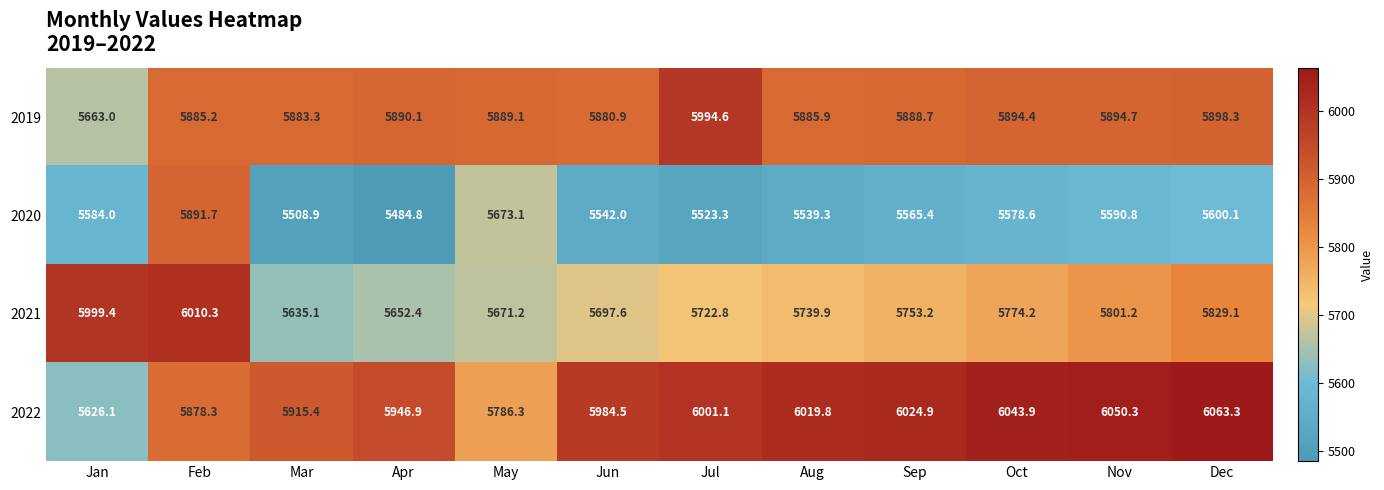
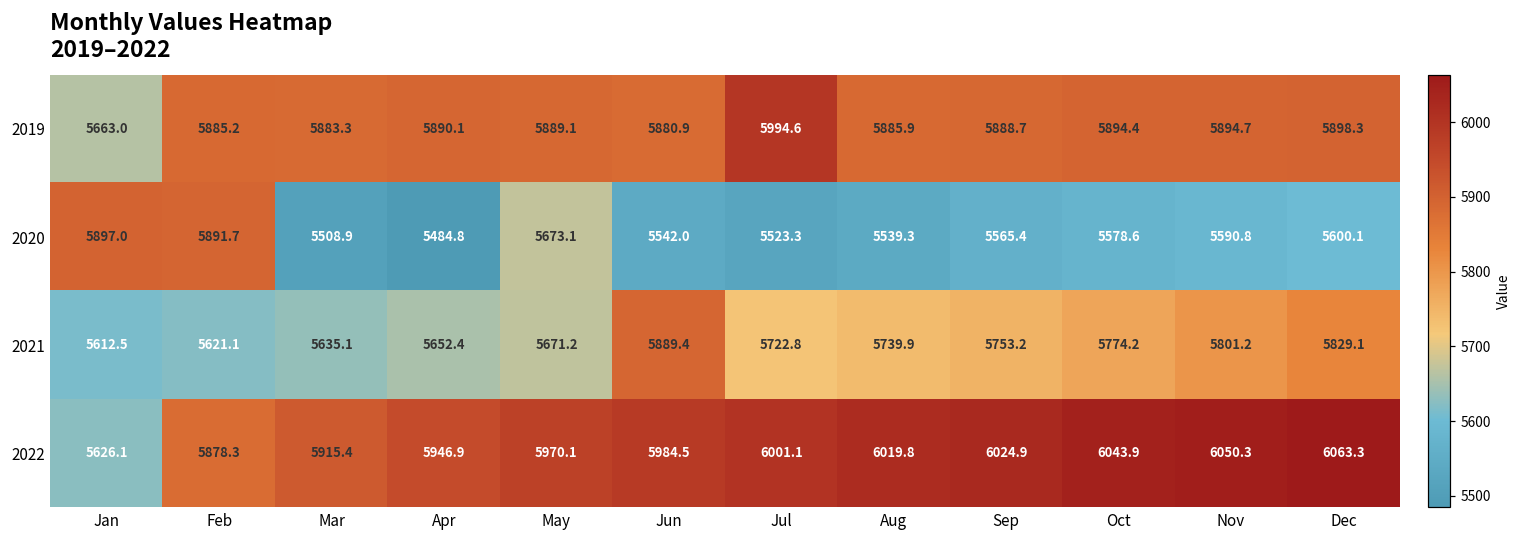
  {
    "2019": {
      "Jan": 5663.0,
      "Feb": 5885.2,
      "Mar": 5883.3,
      "Apr": 5890.1,
      "May": 5889.1,
      "Jun": 5880.9,
      "Jul": 5994.6,
      "Aug": 5885.9,
      "Sep": 5888.7,
      "Oct": 5894.4,
      "Nov": 5894.7,
      "Dec": 5898.3
    },
    "2020": {
-     "Jan": 5584.0,
+     "Jan": 5897.0,
      "Feb": 5891.7,
      "Mar": 5508.9,
      "Apr": 5484.8,
      "May": 5673.1,
      "Jun": 5542.0,
      "Jul": 5523.3,
      "Aug": 5539.3,
      "Sep": 5565.4,
      "Oct": 5578.6,
      "Nov": 5590.8,
      "Dec": 5600.1
    },
    "2021": {
-     "Jan": 5999.4,
-     "Feb": 6010.3,
+     "Jan": 5612.5,
+     "Feb": 5621.1,
      "Mar": 5635.1,
      "Apr": 5652.4,
      "May": 5671.2,
-     "Jun": 5697.6,
+     "Jun": 5889.4,
      "Jul": 5722.8,
      "Aug": 5739.9,
      "Sep": 5753.2,
      "Oct": 5774.2,
      "Nov": 5801.2,
      "Dec": 5829.1
    },
    "2022": {
      "Jan": 5626.1,
      "Feb": 5878.3,
      "Mar": 5915.4,
      "Apr": 5946.9,
-     "May": 5786.3,
+     "May": 5970.1,
      "Jun": 5984.5,
      "Jul": 6001.1,
      "Aug": 6019.8,
      "Sep": 6024.9,
      "Oct": 6043.9,
      "Nov": 6050.3,
      "Dec": 6063.3
    }
  }
